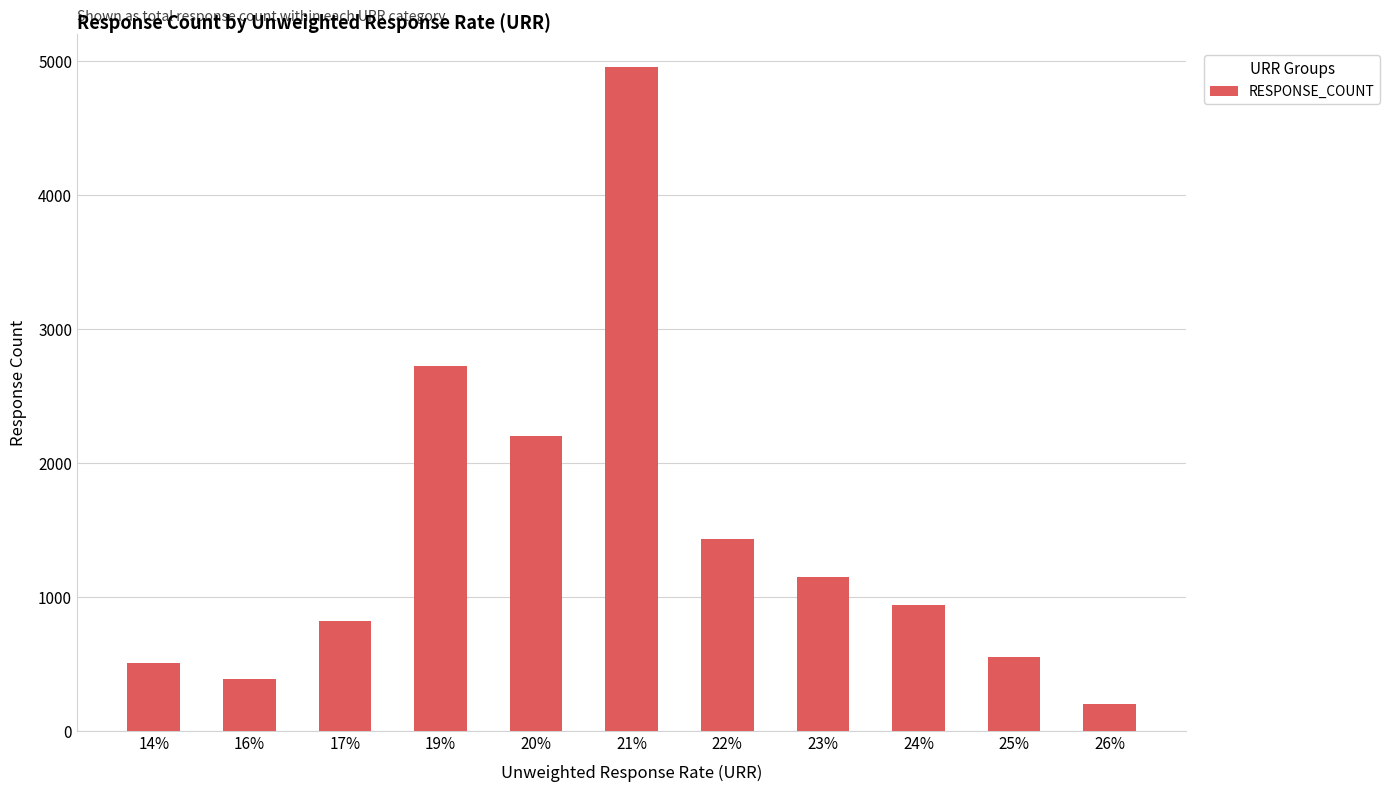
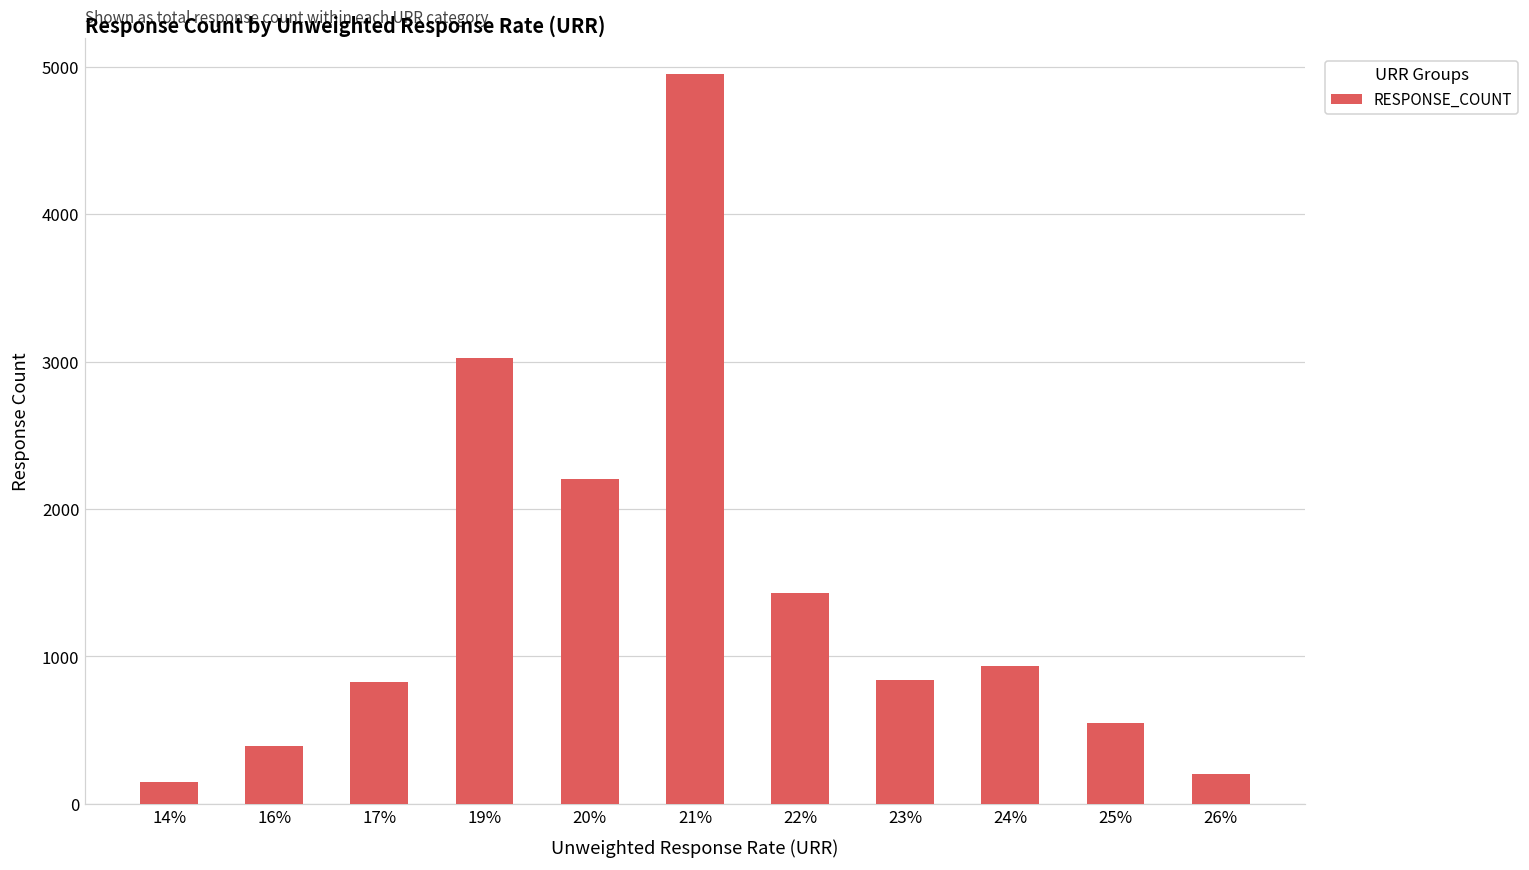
  {
-   "14%": 510,
+   "14%": 150,
    "16%": 390,
    "17%": 820,
-   "19%": 2720,
+   "19%": 3030,
    "20%": 2200,
    "21%": 4950,
    "22%": 1430,
-   "23%": 1150,
+   "23%": 840,
    "24%": 940,
    "25%": 550,
    "26%": 200
  }
